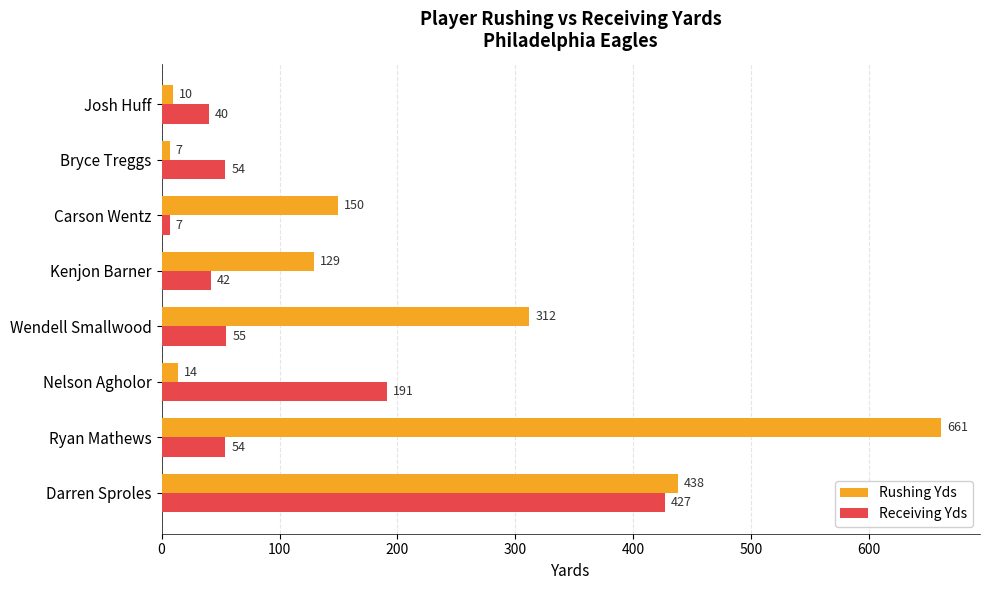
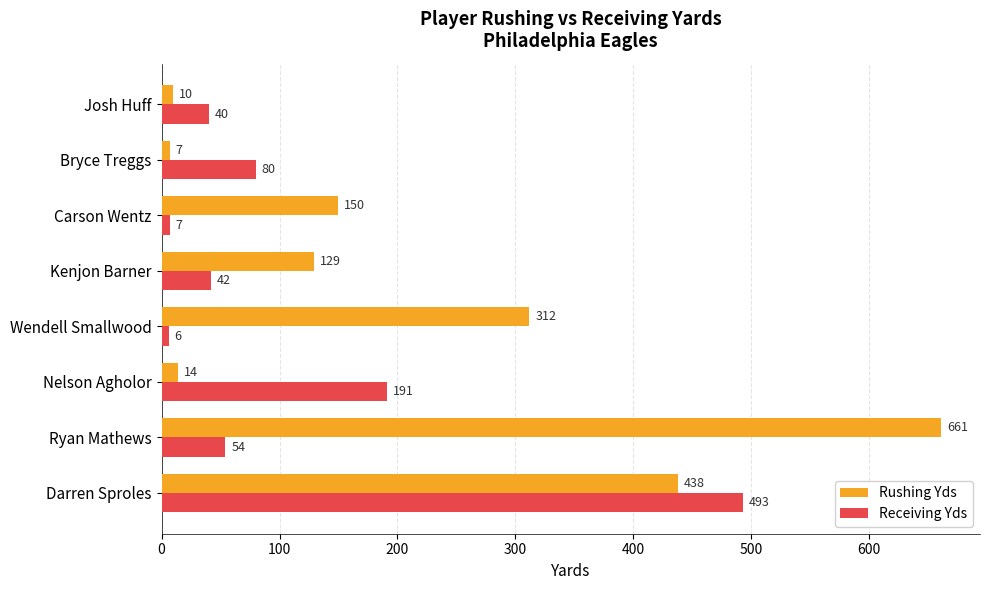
  {
    "Rushing Yds": {
      "Josh Huff": 10,
      "Bryce Treggs": 7,
      "Carson Wentz": 150,
      "Kenjon Barner": 129,
      "Wendell Smallwood": 312,
      "Nelson Agholor": 14,
      "Ryan Mathews": 661,
      "Darren Sproles": 438
    },
    "Receiving Yds": {
      "Josh Huff": 40,
-     "Bryce Treggs": 54,
+     "Bryce Treggs": 80,
      "Carson Wentz": 7,
      "Kenjon Barner": 42,
-     "Wendell Smallwood": 55,
+     "Wendell Smallwood": 6,
      "Nelson Agholor": 191,
      "Ryan Mathews": 54,
-     "Darren Sproles": 427
+     "Darren Sproles": 493
    }
  }
